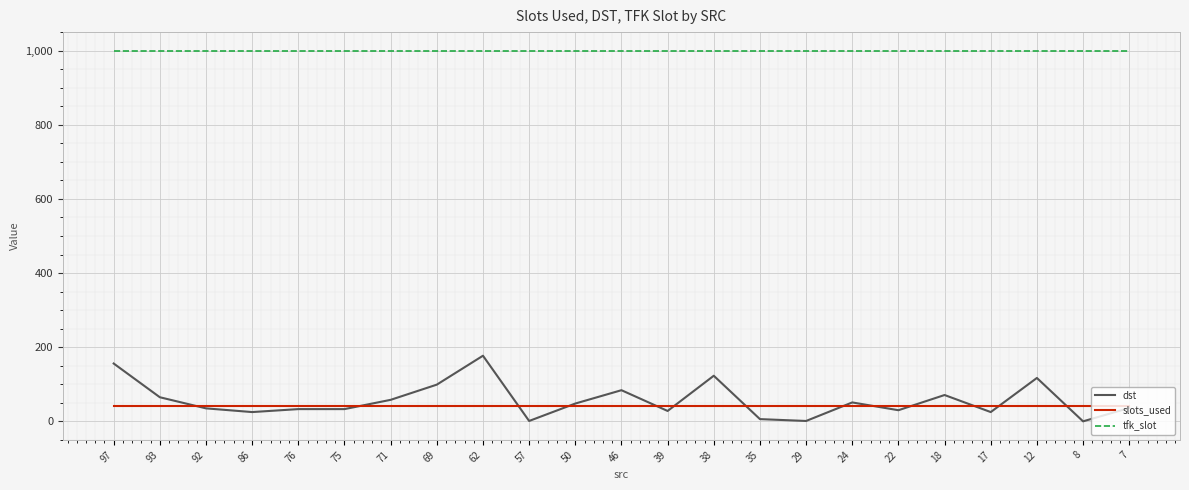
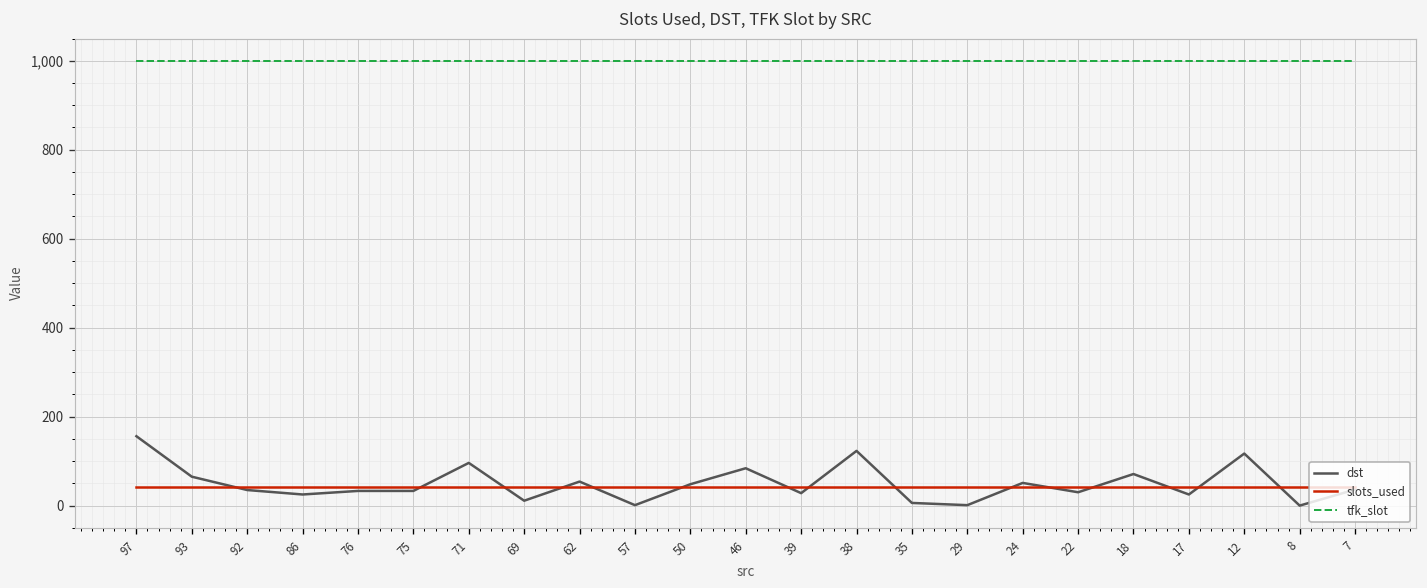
  {
    "dst": {
      "97": "160",
      "93": "70",
      "86": "30",
      "76": "30",
      "75": "30",
-     "71": "60",
-     "69": "100",
-     "62": "180",
+     "71": "100",
+     "69": "10",
+     "62": "50",
      "57": "0",
      "50": "50",
      "46": "80",
      "39": "30",
      "38": "120",
      "35": "10",
      "29": "0",
      "24": "50",
      "22": "30",
      "18": "70",
      "17": "30",
      "12": "120",
      "8": "0"
    },
    "slots_used": {
      "97": "40",
      "93": "40",
      "86": "40",
      "76": "40",
      "75": "40",
      "71": "40",
      "69": "40",
      "62": "40",
      "57": "40",
      "50": "40",
      "46": "40",
      "39": "40",
      "38": "40",
      "35": "40",
      "29": "40",
      "24": "40",
      "22": "40",
      "18": "40",
      "17": "40",
      "12": "40",
      "8": "40"
    },
    "tfk_slot": {
      "97": "1,000",
      "93": "1,000",
      "92": "1,000",
      "86": "1,000",
      "76": "1,000",
      "75": "1,000",
      "71": "1,000",
      "69": "1,000",
      "62": "1,000",
      "57": "1,000",
      "50": "1,000",
      "46": "1,000",
      "39": "1,000",
      "38": "1,000",
      "35": "1,000",
      "29": "1,000",
      "24": "1,000",
      "22": "1,000",
      "18": "1,000",
      "17": "1,000",
      "12": "1,000",
      "8": "1,000",
      "7": "1,000"
    }
  }
